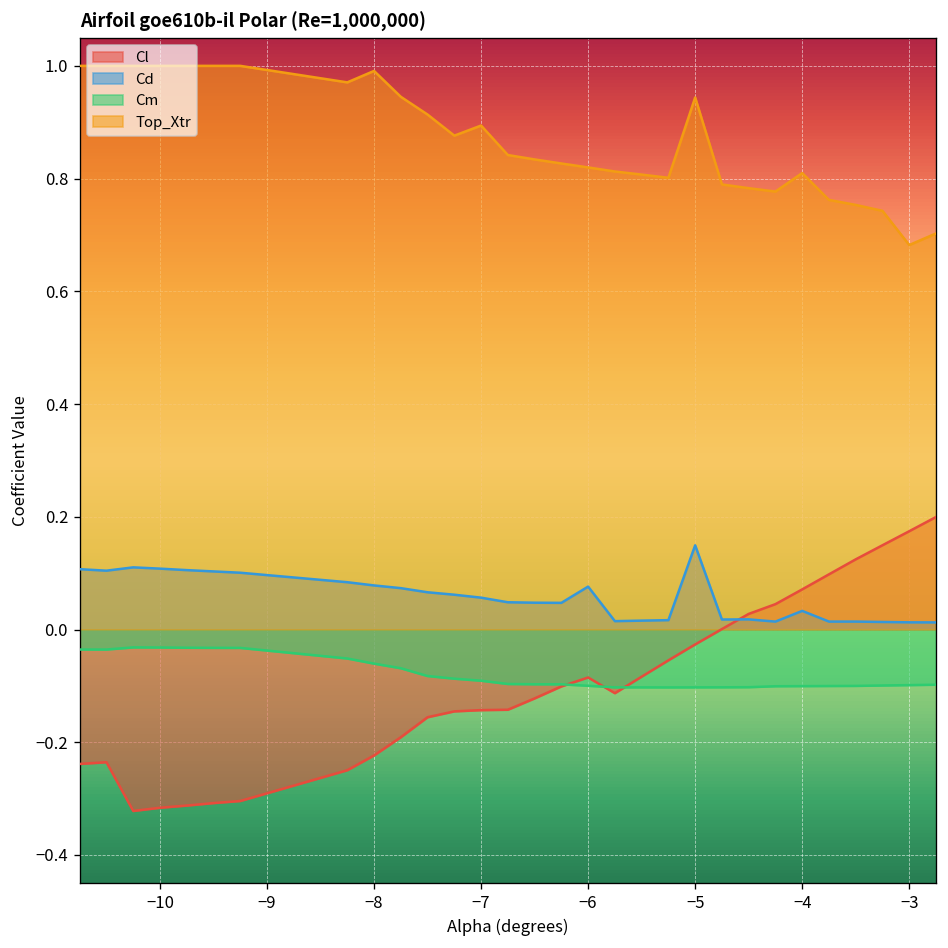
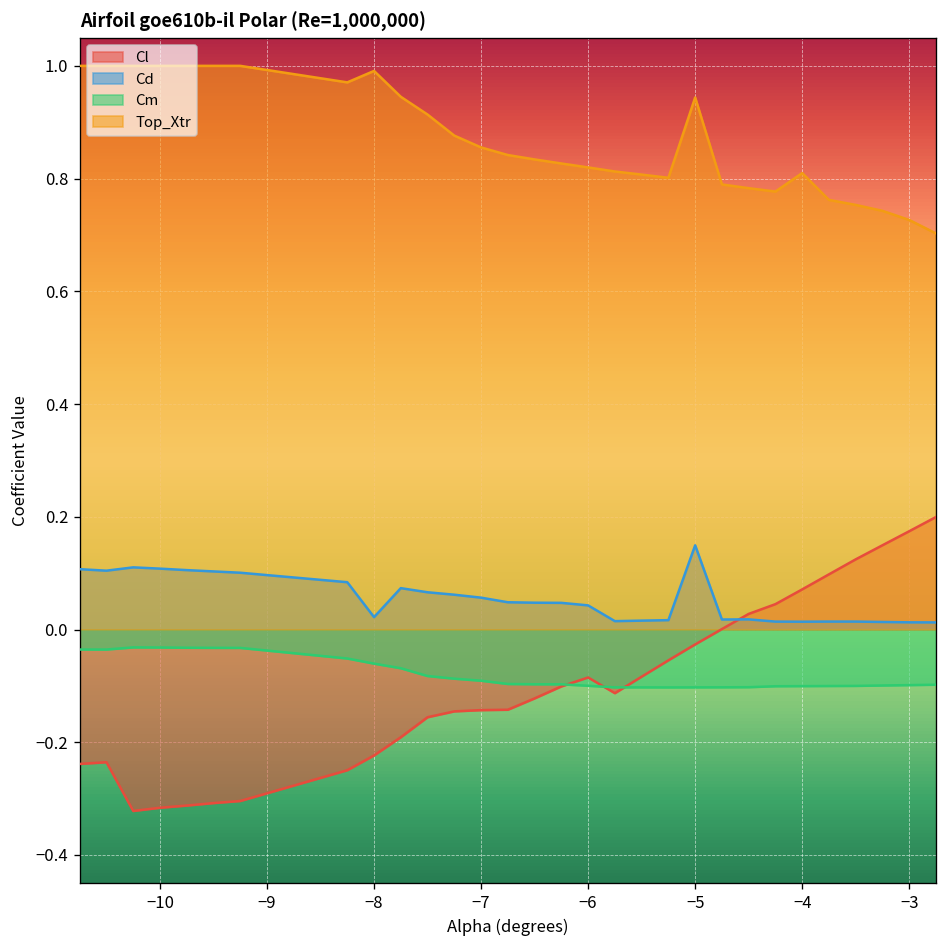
  {
    "Cd": {
      "−10": 0.11,
-     "−8": 0.08,
+     "−8": 0.02,
      "−7": 0.06,
-     "−6": 0.08,
+     "−6": 0.04,
      "−5": 0.15,
-     "−4": 0.03,
+     "−4": 0.01,
      "−3": 0.01
    },
    "Top_Xtr": {
      "−8": 0.99,
-     "−7": 0.89,
+     "−7": 0.86,
      "−6": 0.82,
      "−5": 0.94,
      "−4": 0.81,
-     "−3": 0.68
+     "−3": 0.73
    }
  }
